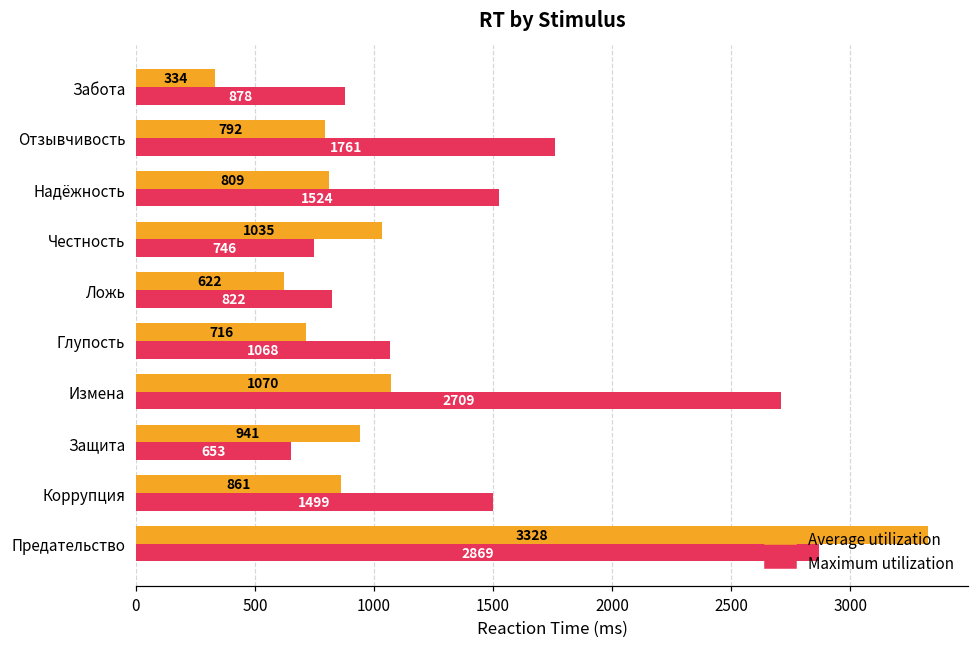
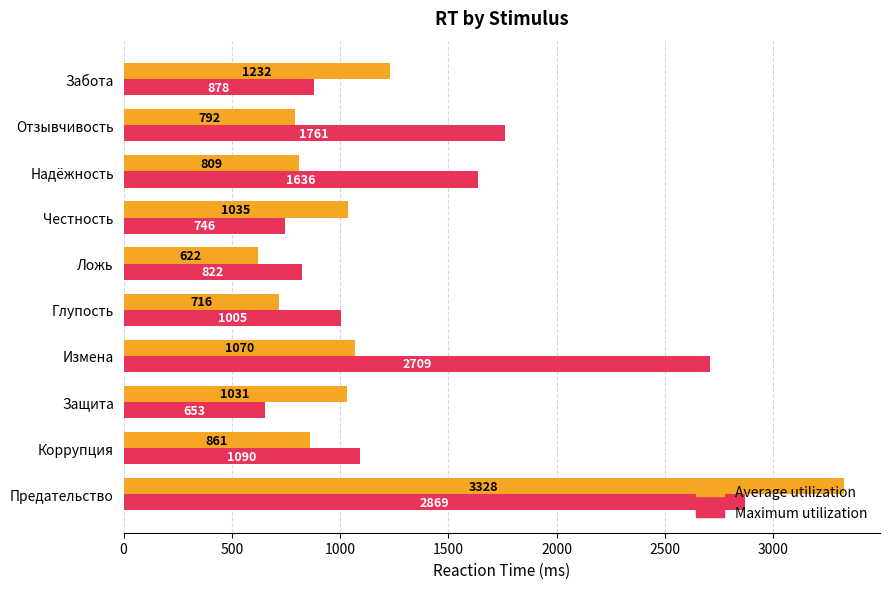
  {
    "Average utilization": {
-     "Забота": 334,
+     "Забота": 1232,
      "Отзывчивость": 792,
      "Надёжность": 809,
      "Честность": 1035,
      "Ложь": 622,
      "Глупость": 716,
      "Измена": 1070,
-     "Защита": 941,
+     "Защита": 1031,
      "Коррупция": 861,
      "Предательство": 3328
    },
    "Maximum utilization": {
      "Забота": 878,
      "Отзывчивость": 1761,
-     "Надёжность": 1524,
+     "Надёжность": 1636,
      "Честность": 746,
      "Ложь": 822,
-     "Глупость": 1068,
+     "Глупость": 1005,
      "Измена": 2709,
      "Защита": 653,
-     "Коррупция": 1499,
+     "Коррупция": 1090,
      "Предательство": 2869
    }
  }
